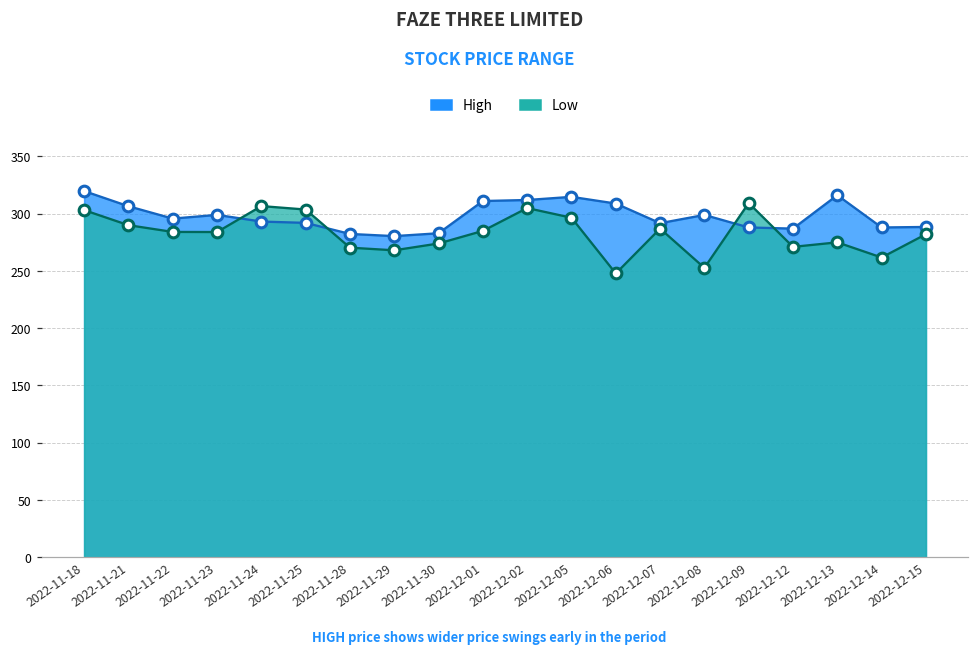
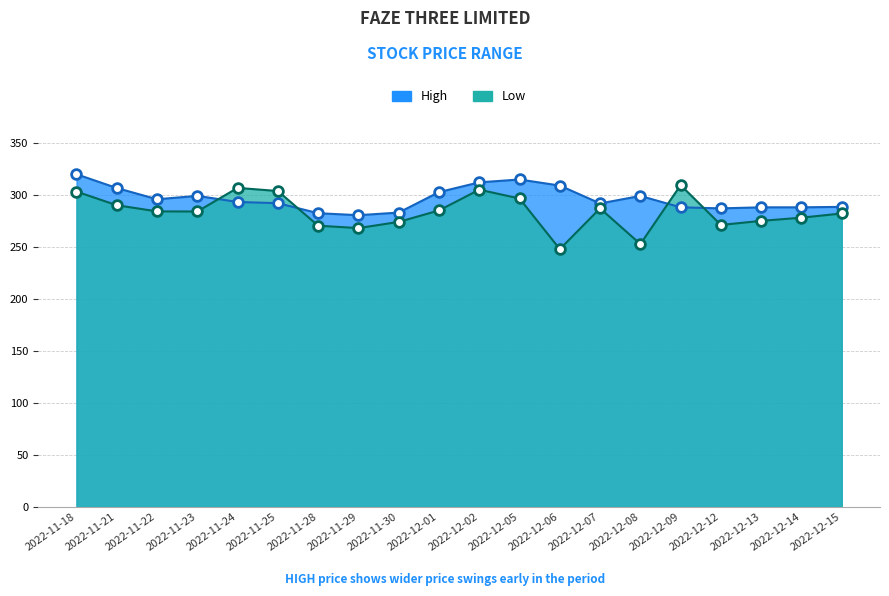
  {
    "High": {
      "2022-11-18": 320,
      "2022-11-21": 307,
      "2022-11-22": 296,
      "2022-11-23": 299,
      "2022-11-24": 293,
      "2022-11-25": 292,
      "2022-11-28": 282,
      "2022-11-29": 280,
      "2022-11-30": 283,
-     "2022-12-01": 311,
+     "2022-12-01": 303,
      "2022-12-02": 312,
      "2022-12-05": 315,
      "2022-12-06": 309,
      "2022-12-07": 292,
      "2022-12-08": 299,
      "2022-12-09": 288,
      "2022-12-12": 287,
-     "2022-12-13": 316,
+     "2022-12-13": 288,
      "2022-12-14": 288,
      "2022-12-15": 288
    },
    "Low": {
      "2022-11-18": 303,
      "2022-11-21": 290,
      "2022-11-22": 284,
      "2022-11-23": 284,
      "2022-11-24": 307,
      "2022-11-25": 304,
      "2022-11-28": 270,
      "2022-11-29": 268,
      "2022-11-30": 274,
      "2022-12-01": 285,
      "2022-12-02": 305,
      "2022-12-05": 297,
      "2022-12-06": 248,
      "2022-12-07": 287,
      "2022-12-08": 253,
      "2022-12-09": 309,
      "2022-12-12": 271,
      "2022-12-13": 275,
-     "2022-12-14": 262,
+     "2022-12-14": 278,
      "2022-12-15": 282
    }
  }
